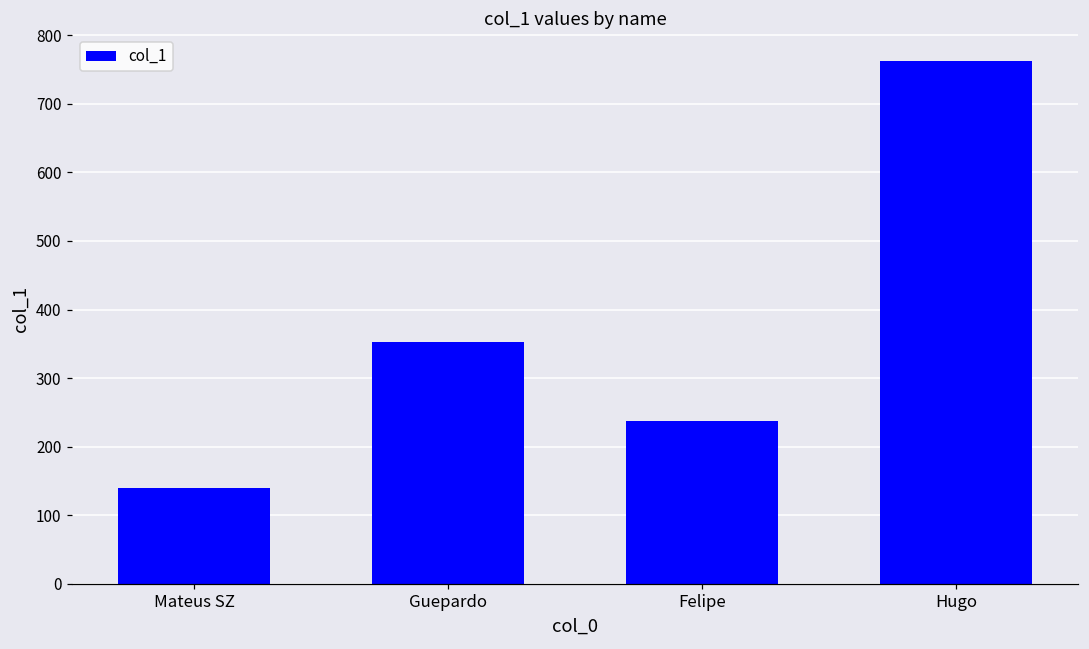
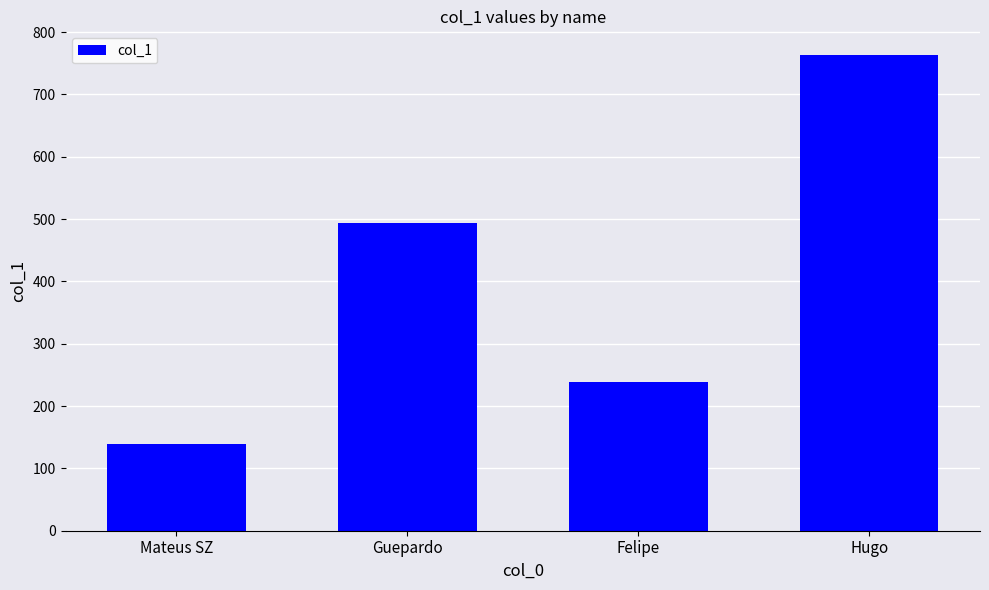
  {
    "Mateus SZ": 140,
-   "Guepardo": 350,
+   "Guepardo": 490,
    "Felipe": 240,
    "Hugo": 760
  }
